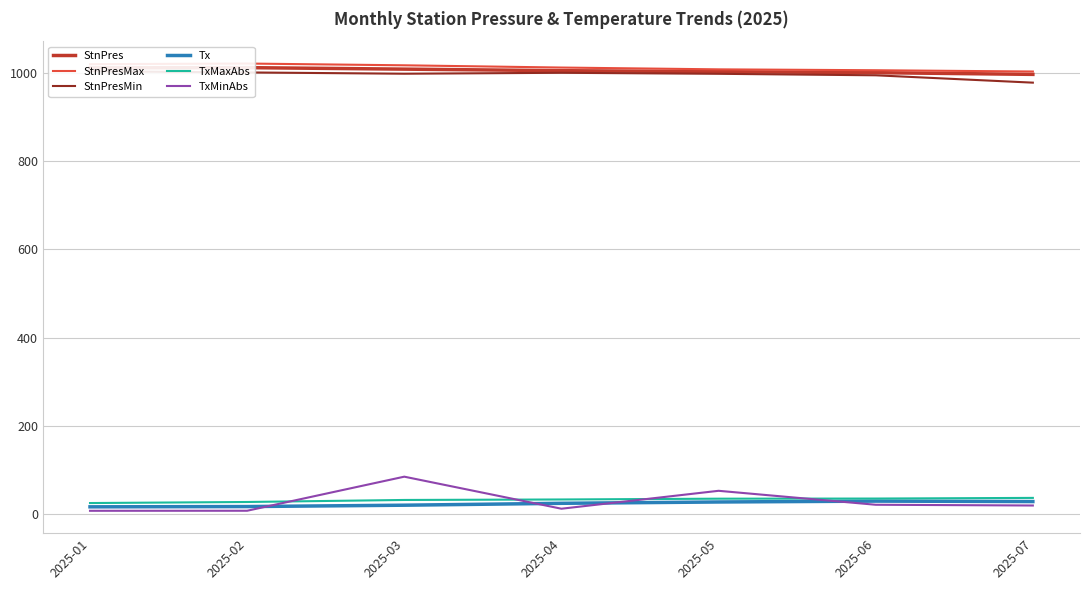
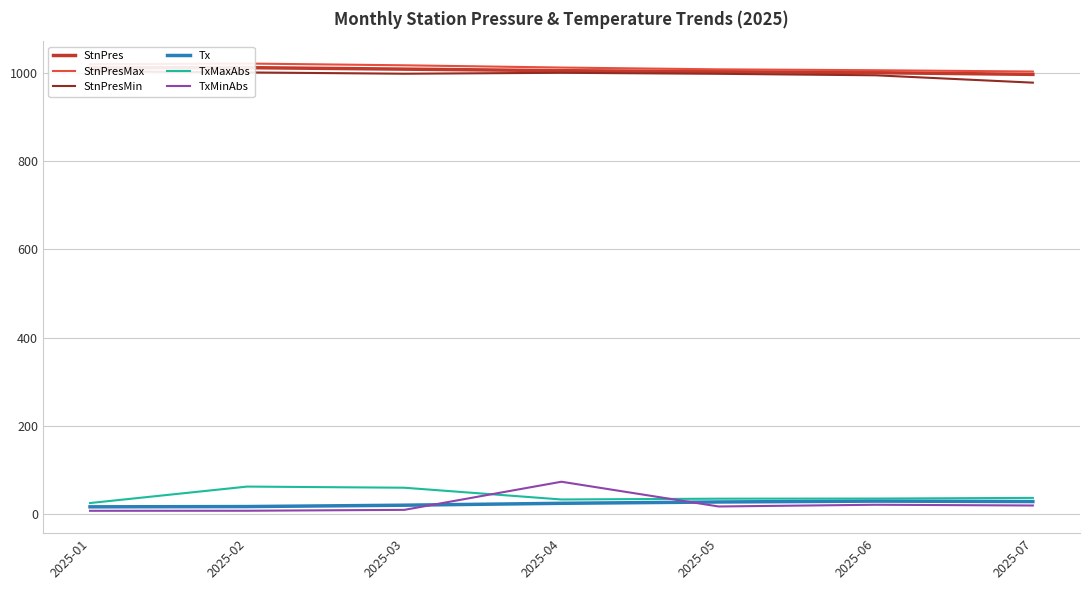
  {
    "Tx": {
      "2025-01": 20,
      "2025-02": 20,
      "2025-03": 20,
      "2025-04": 20,
      "2025-05": 30,
      "2025-07": 30
    },
    "TxMaxAbs": {
      "2025-01": 20,
-     "2025-02": 30,
-     "2025-03": 30,
+     "2025-02": 60,
+     "2025-03": 60,
      "2025-04": 30,
      "2025-05": 30,
      "2025-07": 40
    },
    "TxMinAbs": {
      "2025-01": 10,
      "2025-02": 10,
-     "2025-03": 80,
-     "2025-04": 10,
-     "2025-05": 50,
+     "2025-03": 10,
+     "2025-04": 70,
+     "2025-05": 20,
      "2025-06": 20,
      "2025-07": 20
    }
  }
